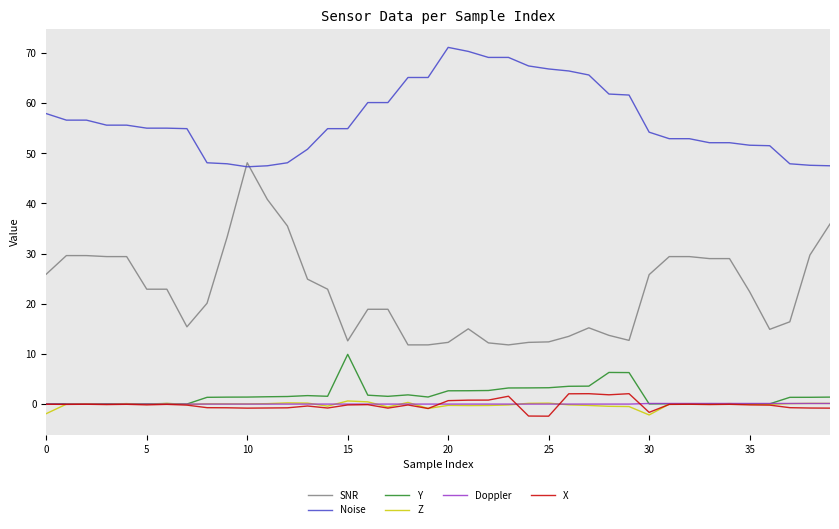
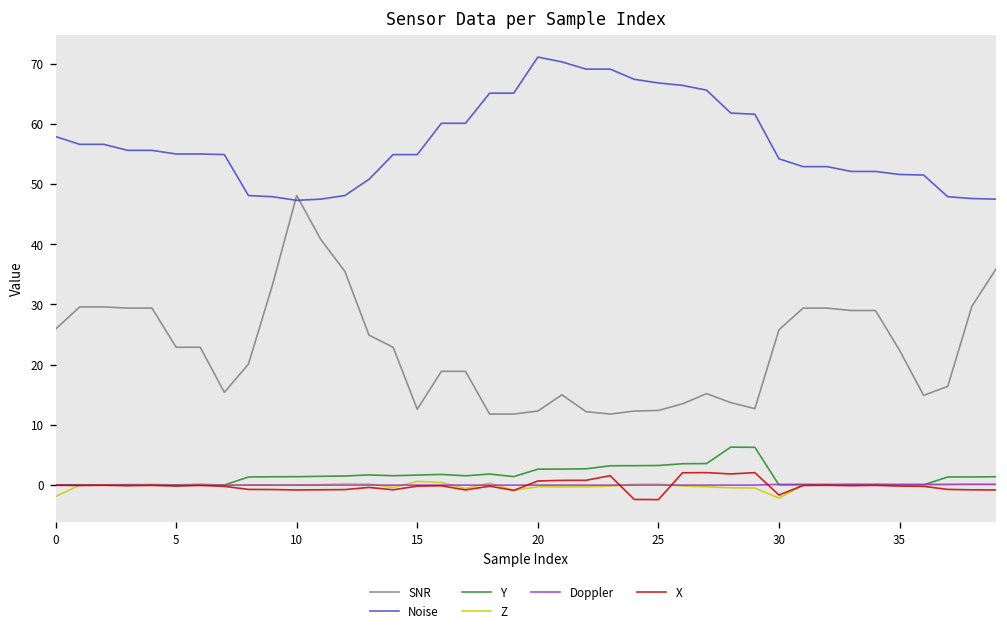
  {
    "SNR": {
      "0": 26,
      "5": 23,
      "10": 48,
      "15": 13,
      "20": 12,
      "25": 12,
      "30": 26,
      "35": 22
    },
    "Noise": {
      "0": 58,
      "5": 55,
      "10": 47,
      "15": 55,
      "20": 71,
      "25": 67,
      "30": 54,
      "35": 52
    },
    "Y": {
      "10": 1,
-     "15": 10,
+     "15": 2,
      "20": 3,
      "25": 3
    },
    "Z": {
      "0": -2,
      "15": 1,
      "30": -2
    },
    "X": {
      "10": -1,
      "20": 1,
      "25": -2,
      "30": -2
    }
  }
